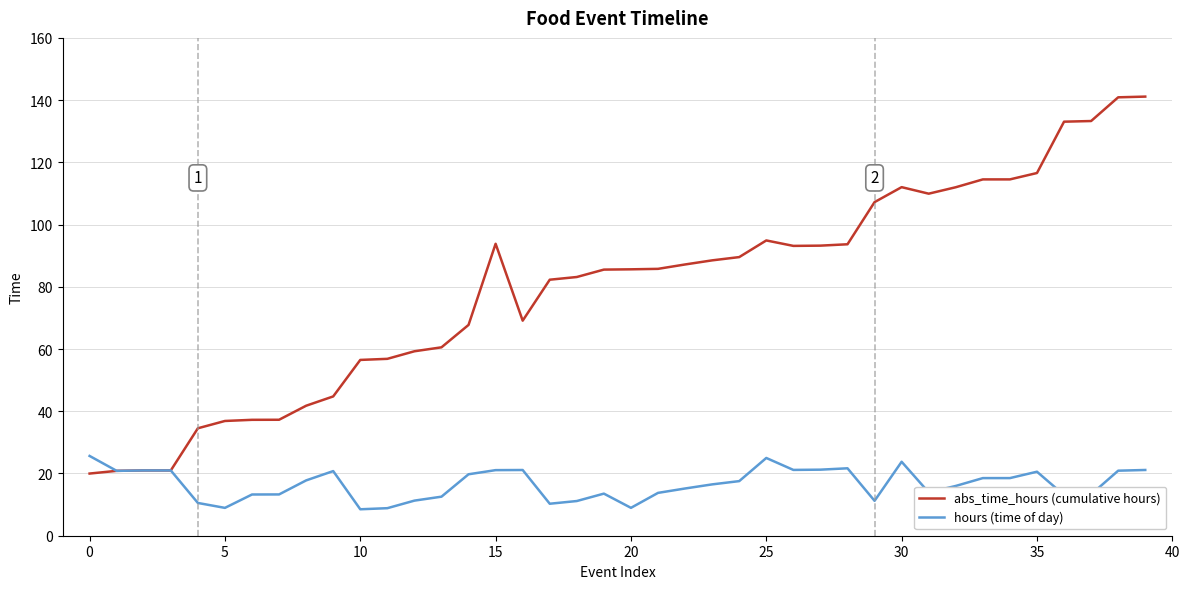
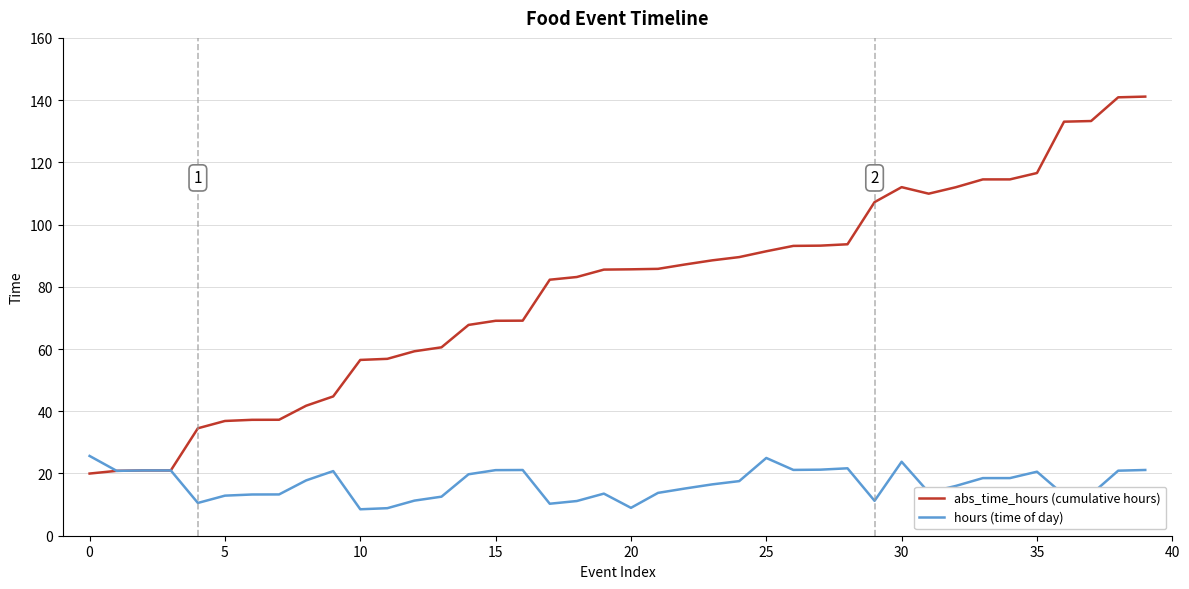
  {
    "abs_time_hours (cumulative hours)": {
      "0": 20,
      "5": 37,
      "10": 57,
-     "15": 94,
+     "15": 69,
      "20": 86,
-     "25": 95,
+     "25": 91,
      "30": 112,
      "35": 117
    },
    "hours (time of day)": {
      "0": 26,
-     "5": 9,
+     "5": 13,
      "10": 9,
      "15": 21,
      "20": 9,
      "25": 25,
      "30": 24,
      "35": 21
    }
  }
